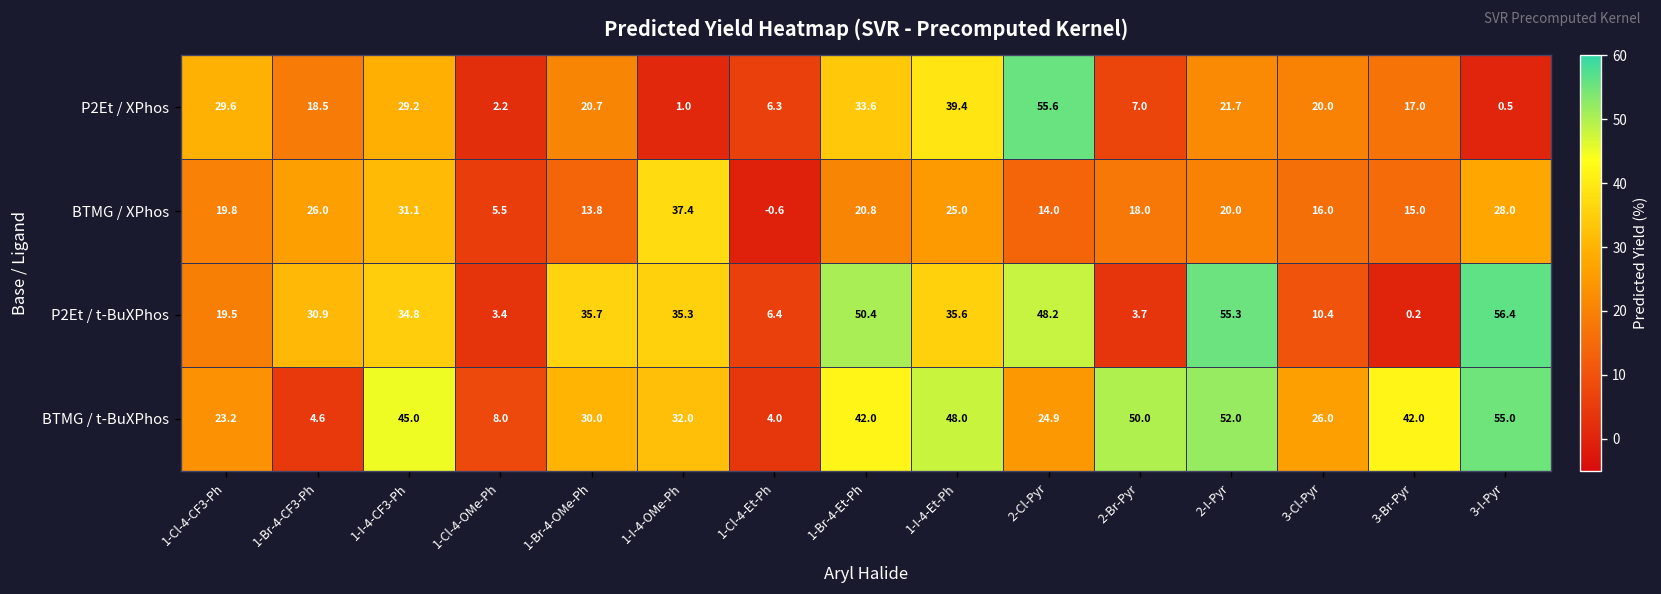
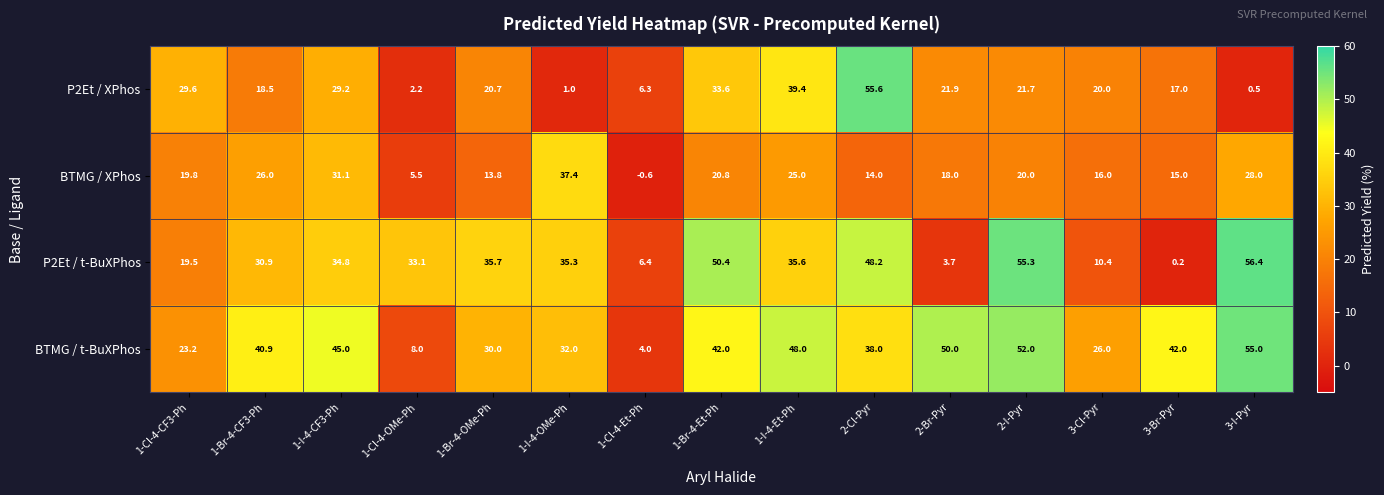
  {
    "P2Et / XPhos": {
      "1-Cl-4-CF3-Ph": 29.6,
      "1-Br-4-CF3-Ph": 18.5,
      "1-I-4-CF3-Ph": 29.2,
      "1-Cl-4-OMe-Ph": 2.2,
      "1-Br-4-OMe-Ph": 20.7,
      "1-I-4-OMe-Ph": 1.0,
      "1-Cl-4-Et-Ph": 6.3,
      "1-Br-4-Et-Ph": 33.6,
      "1-I-4-Et-Ph": 39.4,
      "2-Cl-Pyr": 55.6,
-     "2-Br-Pyr": 7.0,
+     "2-Br-Pyr": 21.9,
      "2-I-Pyr": 21.7,
      "3-Cl-Pyr": 20.0,
      "3-Br-Pyr": 17.0,
      "3-I-Pyr": 0.5
    },
    "BTMG / XPhos": {
      "1-Cl-4-CF3-Ph": 19.8,
      "1-Br-4-CF3-Ph": 26.0,
      "1-I-4-CF3-Ph": 31.1,
      "1-Cl-4-OMe-Ph": 5.5,
      "1-Br-4-OMe-Ph": 13.8,
      "1-I-4-OMe-Ph": 37.4,
      "1-Cl-4-Et-Ph": -0.6,
      "1-Br-4-Et-Ph": 20.8,
      "1-I-4-Et-Ph": 25.0,
      "2-Cl-Pyr": 14.0,
      "2-Br-Pyr": 18.0,
      "2-I-Pyr": 20.0,
      "3-Cl-Pyr": 16.0,
      "3-Br-Pyr": 15.0,
      "3-I-Pyr": 28.0
    },
    "P2Et / t-BuXPhos": {
      "1-Cl-4-CF3-Ph": 19.5,
      "1-Br-4-CF3-Ph": 30.9,
      "1-I-4-CF3-Ph": 34.8,
-     "1-Cl-4-OMe-Ph": 3.4,
+     "1-Cl-4-OMe-Ph": 33.1,
      "1-Br-4-OMe-Ph": 35.7,
      "1-I-4-OMe-Ph": 35.3,
      "1-Cl-4-Et-Ph": 6.4,
      "1-Br-4-Et-Ph": 50.4,
      "1-I-4-Et-Ph": 35.6,
      "2-Cl-Pyr": 48.2,
      "2-Br-Pyr": 3.7,
      "2-I-Pyr": 55.3,
      "3-Cl-Pyr": 10.4,
      "3-Br-Pyr": 0.2,
      "3-I-Pyr": 56.4
    },
    "BTMG / t-BuXPhos": {
      "1-Cl-4-CF3-Ph": 23.2,
-     "1-Br-4-CF3-Ph": 4.6,
+     "1-Br-4-CF3-Ph": 40.9,
      "1-I-4-CF3-Ph": 45.0,
      "1-Cl-4-OMe-Ph": 8.0,
      "1-Br-4-OMe-Ph": 30.0,
      "1-I-4-OMe-Ph": 32.0,
      "1-Cl-4-Et-Ph": 4.0,
      "1-Br-4-Et-Ph": 42.0,
      "1-I-4-Et-Ph": 48.0,
-     "2-Cl-Pyr": 24.9,
+     "2-Cl-Pyr": 38.0,
      "2-Br-Pyr": 50.0,
      "2-I-Pyr": 52.0,
      "3-Cl-Pyr": 26.0,
      "3-Br-Pyr": 42.0,
      "3-I-Pyr": 55.0
    }
  }
